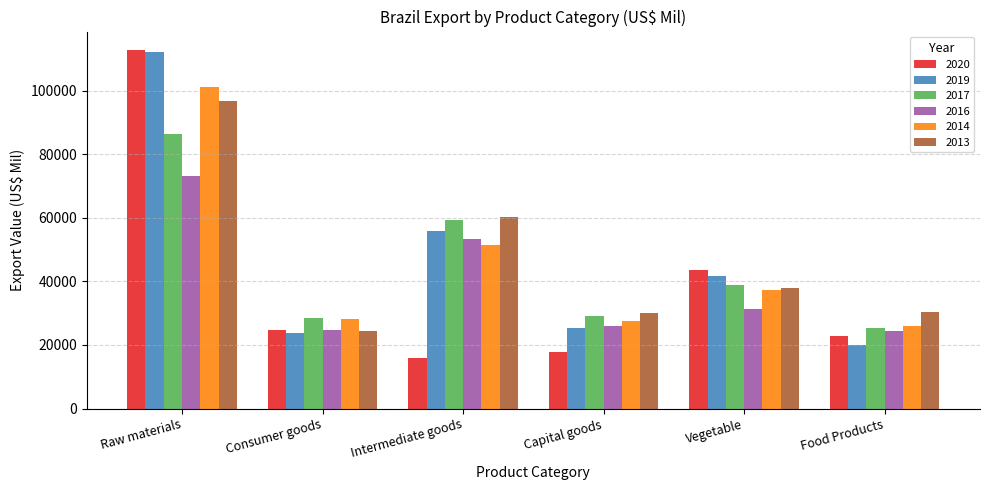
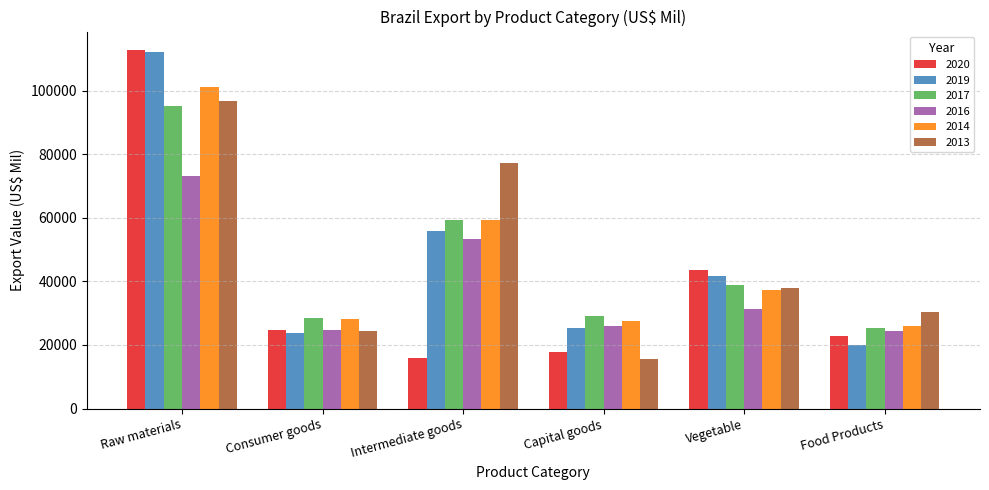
  {
    "2020": {
      "Raw materials": 113000,
      "Consumer goods": 25000,
      "Intermediate goods": 16000,
      "Capital goods": 18000,
      "Vegetable": 44000,
      "Food Products": 23000
    },
    "2019": {
      "Raw materials": 112000,
      "Consumer goods": 24000,
      "Intermediate goods": 56000,
      "Capital goods": 25000,
      "Vegetable": 42000,
      "Food Products": 20000
    },
    "2017": {
-     "Raw materials": 86000,
+     "Raw materials": 95000,
      "Consumer goods": 29000,
      "Intermediate goods": 59000,
      "Capital goods": 29000,
      "Vegetable": 39000,
      "Food Products": 25000
    },
    "2016": {
      "Raw materials": 73000,
      "Consumer goods": 25000,
      "Intermediate goods": 53000,
      "Capital goods": 26000,
      "Vegetable": 31000,
      "Food Products": 24000
    },
    "2014": {
      "Raw materials": 101000,
      "Consumer goods": 28000,
-     "Intermediate goods": 51000,
+     "Intermediate goods": 59000,
      "Capital goods": 27000,
      "Vegetable": 37000,
      "Food Products": 26000
    },
    "2013": {
      "Raw materials": 97000,
      "Consumer goods": 24000,
-     "Intermediate goods": 60000,
-     "Capital goods": 30000,
+     "Intermediate goods": 77000,
+     "Capital goods": 15000,
      "Vegetable": 38000,
      "Food Products": 30000
    }
  }
